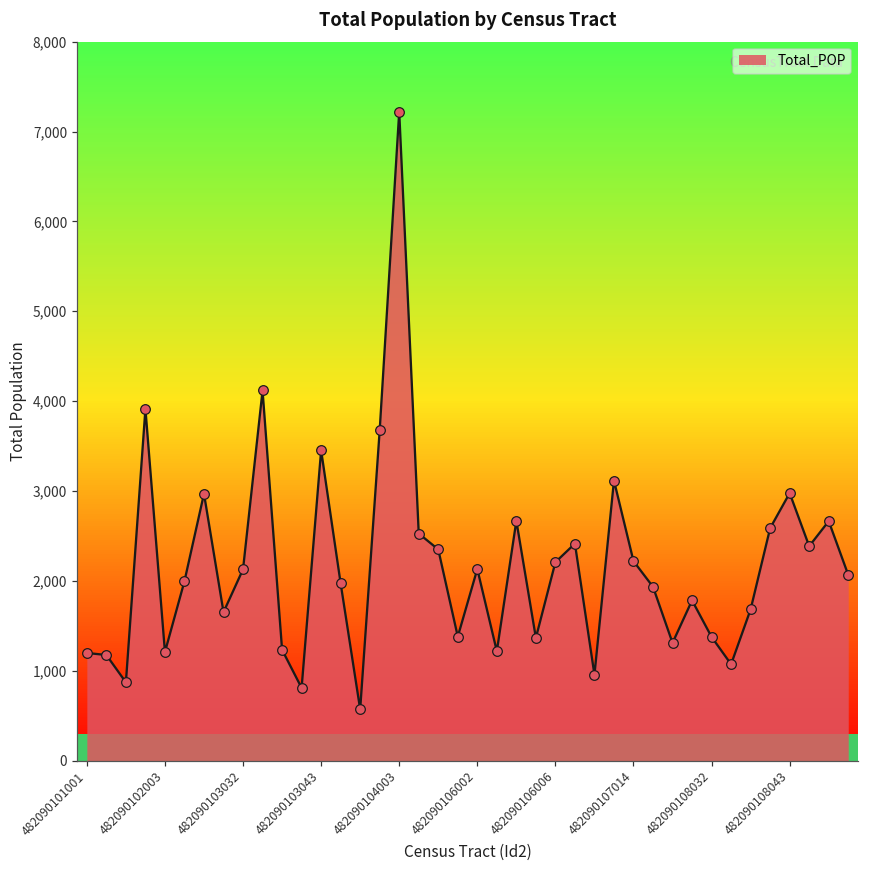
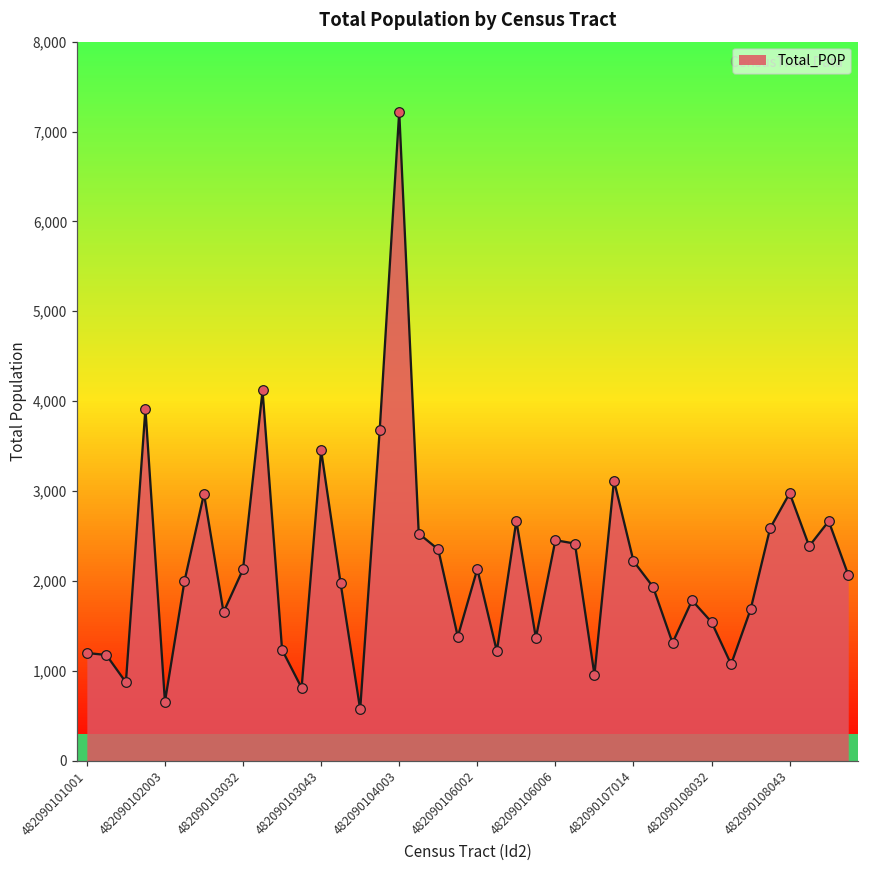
  {
    "Total_POP": {
      "482090101001": "1,200",
-     "482090102003": "1,200",
+     "482090102003": "700",
      "482090103032": "2,100",
      "482090103043": "3,500",
      "482090104003": "7,200",
      "482090106002": "2,100",
-     "482090106006": "2,200",
+     "482090106006": "2,500",
      "482090107014": "2,200",
-     "482090108032": "1,400",
+     "482090108032": "1,500",
      "482090108043": "3,000"
    }
  }
